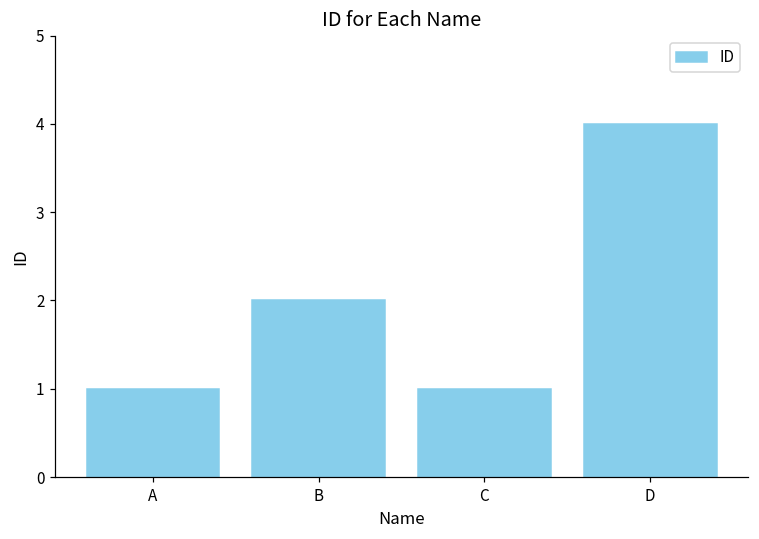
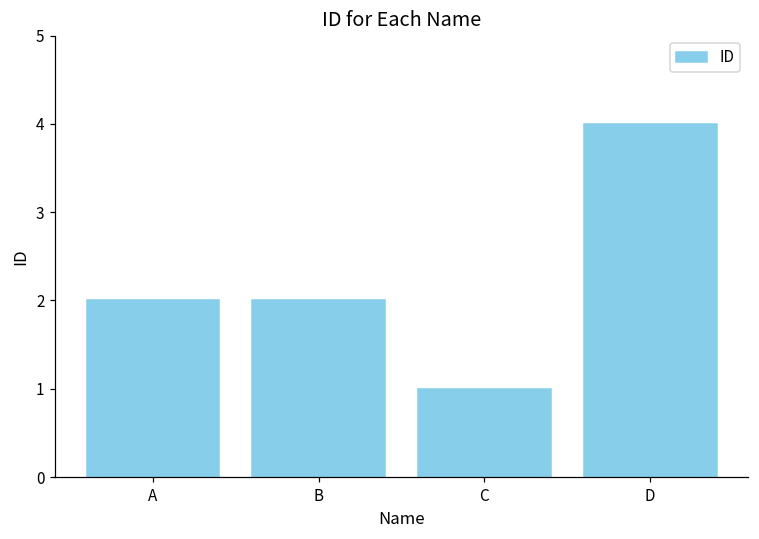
  {
-   "A": 1,
+   "A": 2,
    "B": 2,
    "C": 1,
    "D": 4
  }
